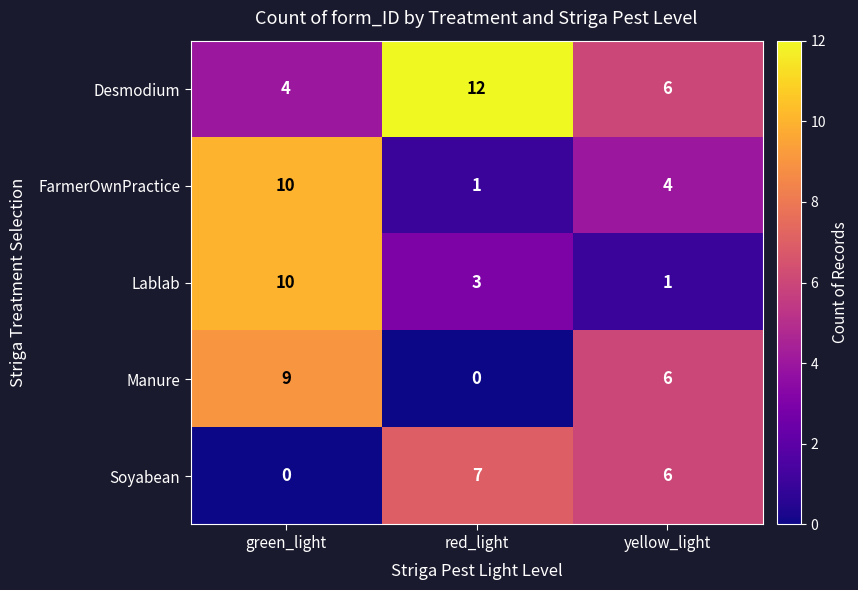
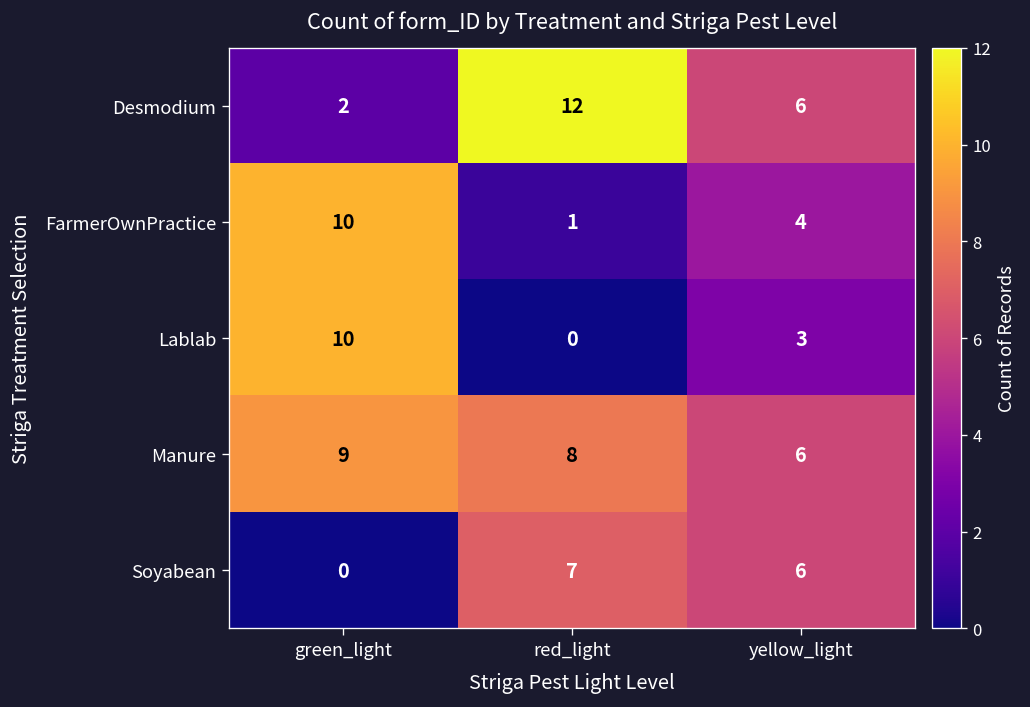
  {
    "Desmodium": {
-     "green_light": 4,
+     "green_light": 2,
      "red_light": 12,
      "yellow_light": 6
    },
    "FarmerOwnPractice": {
      "green_light": 10,
      "red_light": 1,
      "yellow_light": 4
    },
    "Lablab": {
      "green_light": 10,
-     "red_light": 3,
-     "yellow_light": 1
+     "red_light": 0,
+     "yellow_light": 3
    },
    "Manure": {
      "green_light": 9,
-     "red_light": 0,
+     "red_light": 8,
      "yellow_light": 6
    },
    "Soyabean": {
      "green_light": 0,
      "red_light": 7,
      "yellow_light": 6
    }
  }
